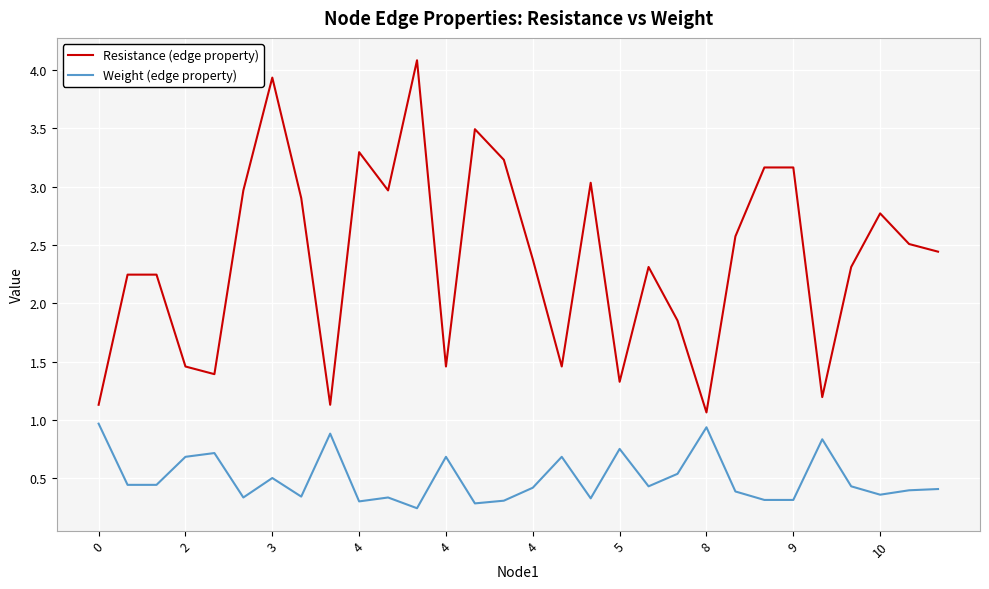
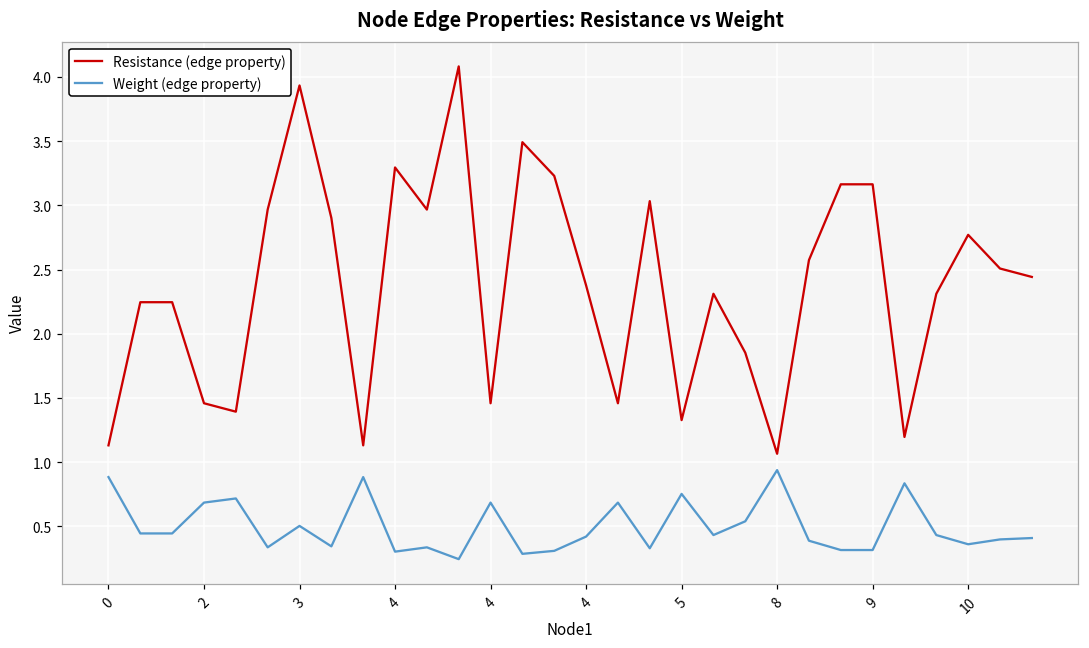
  {
    "Resistance (edge property)": {
      "0": 1.13,
      "3": 3.93,
      "9": 3.16
    },
    "Weight (edge property)": {
-     "0": 0.97,
+     "0": 0.88,
      "3": 0.50,
      "9": 0.32
    }
  }
